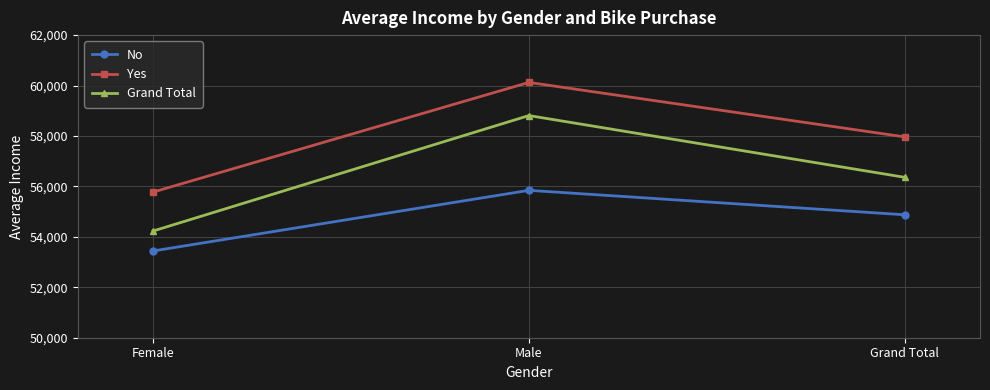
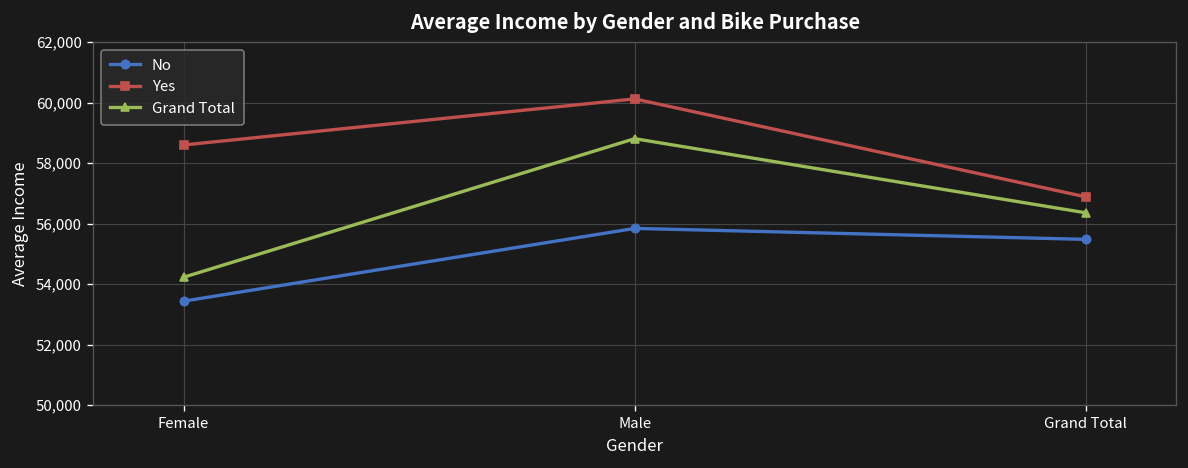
  {
    "No": {
      "Female": "53,400",
      "Male": "55,800",
-     "Grand Total": "54,900"
+     "Grand Total": "55,500"
    },
    "Yes": {
-     "Female": "55,800",
+     "Female": "58,600",
      "Male": "60,100",
-     "Grand Total": "58,000"
+     "Grand Total": "56,900"
    },
    "Grand Total": {
      "Female": "54,200",
      "Male": "58,800",
      "Grand Total": "56,400"
    }
  }
